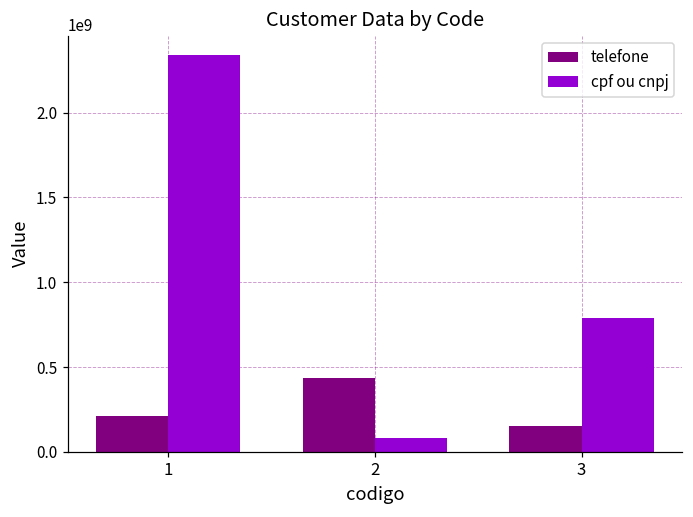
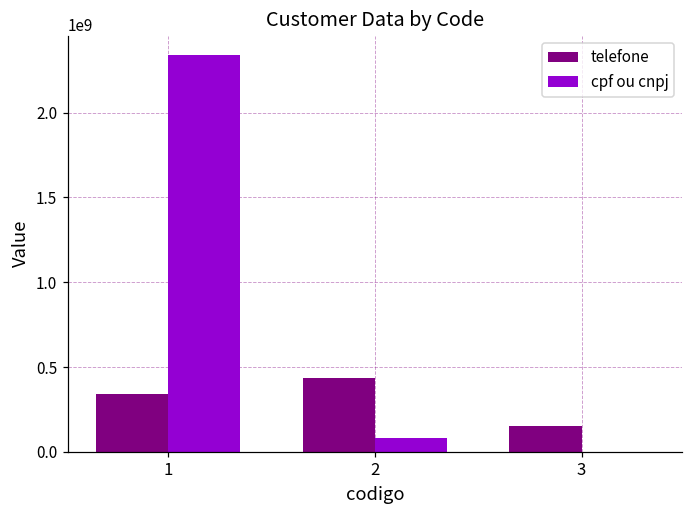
  {
    "telefone": {
-     "1": 210000000,
+     "1": 340000000,
      "2": 440000000,
      "3": 150000000
    },
    "cpf ou cnpj": {
      "1": 2340000000,
      "2": 80000000,
-     "3": 790000000
+     "3": 0
    }
  }
